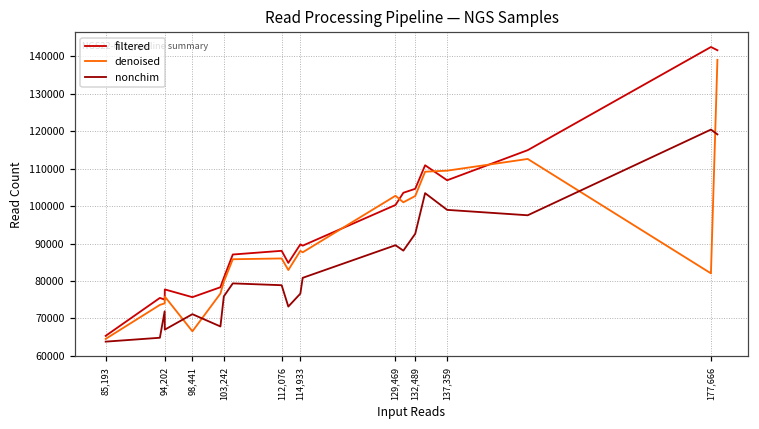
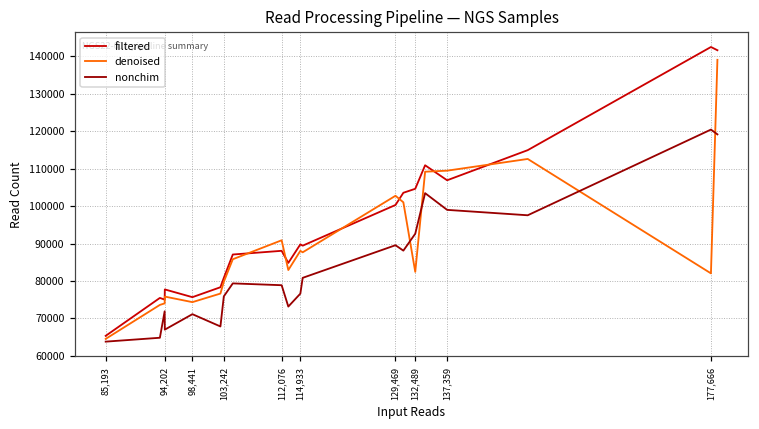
  {
    "denoised": {
      "94,202": 74000,
-     "98,441": 67000,
+     "98,441": 74000,
      "103,242": 80000,
-     "112,076": 86000,
+     "112,076": 91000,
      "114,933": 88000,
      "129,469": 103000,
-     "132,489": 103000,
+     "132,489": 82000,
      "137,359": 109000,
      "177,666": 82000
    }
  }
